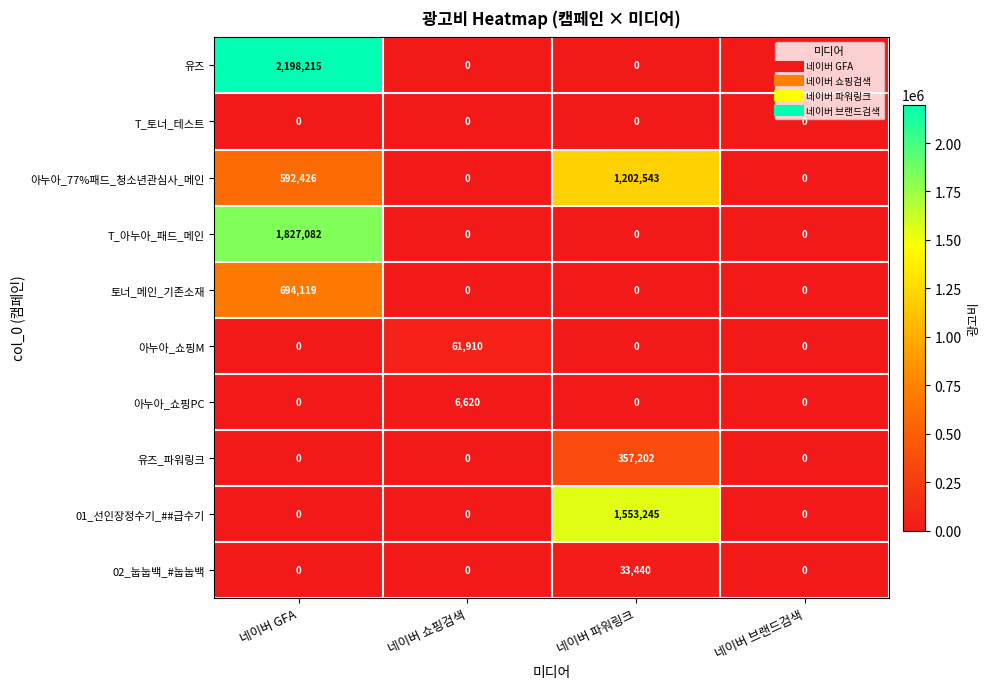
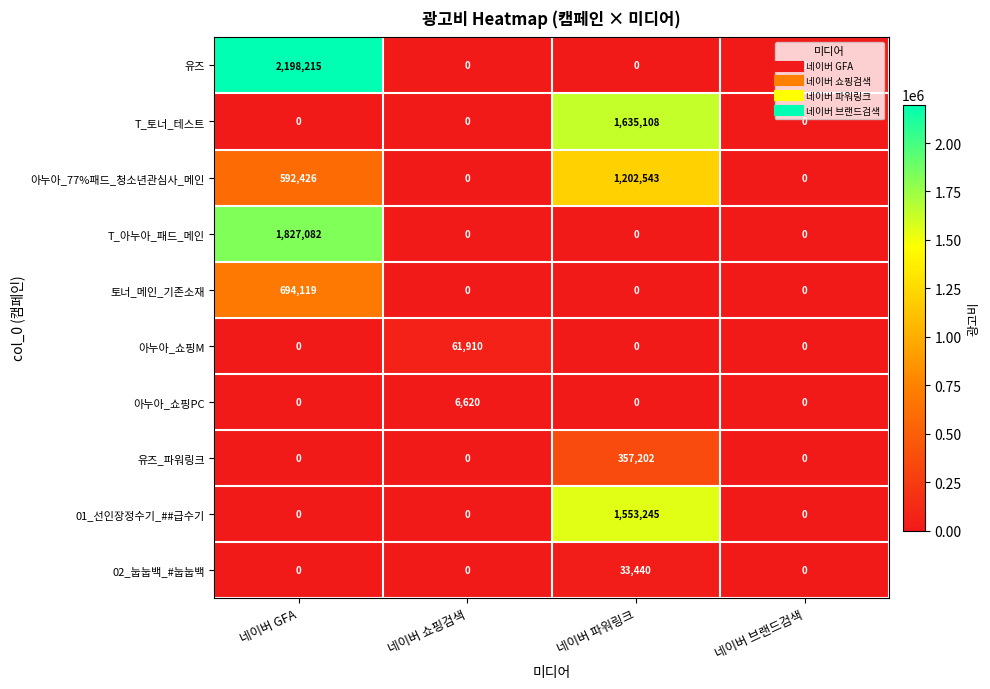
  {
    "유즈": {
      "네이버 GFA": "2,198,215",
      "네이버 쇼핑검색": "0",
      "네이버 파워링크": "0"
    },
    "T_토너_테스트": {
      "네이버 GFA": "0",
      "네이버 쇼핑검색": "0",
-     "네이버 파워링크": "0"
+     "네이버 파워링크": "1,635,108"
    },
    "아누아_77%패드_청소년관심사_메인": {
      "네이버 GFA": "592,426",
      "네이버 쇼핑검색": "0",
      "네이버 파워링크": "1,202,543",
      "네이버 브랜드검색": "0"
    },
    "T_아누아_패드_메인": {
      "네이버 GFA": "1,827,082",
      "네이버 쇼핑검색": "0",
      "네이버 파워링크": "0",
      "네이버 브랜드검색": "0"
    },
    "토너_메인_기존소재": {
      "네이버 GFA": "694,119",
      "네이버 쇼핑검색": "0",
      "네이버 파워링크": "0",
      "네이버 브랜드검색": "0"
    },
    "아누아_쇼핑M": {
      "네이버 GFA": "0",
      "네이버 쇼핑검색": "61,910",
      "네이버 파워링크": "0",
      "네이버 브랜드검색": "0"
    },
    "아누아_쇼핑PC": {
      "네이버 GFA": "0",
      "네이버 쇼핑검색": "6,620",
      "네이버 파워링크": "0",
      "네이버 브랜드검색": "0"
    },
    "유즈_파워링크": {
      "네이버 GFA": "0",
      "네이버 쇼핑검색": "0",
      "네이버 파워링크": "357,202",
      "네이버 브랜드검색": "0"
    },
    "01_선인장정수기_##급수기": {
      "네이버 GFA": "0",
      "네이버 쇼핑검색": "0",
      "네이버 파워링크": "1,553,245",
      "네이버 브랜드검색": "0"
    },
    "02_눕눕백_#눕눕백": {
      "네이버 GFA": "0",
      "네이버 쇼핑검색": "0",
      "네이버 파워링크": "33,440",
      "네이버 브랜드검색": "0"
    }
  }
